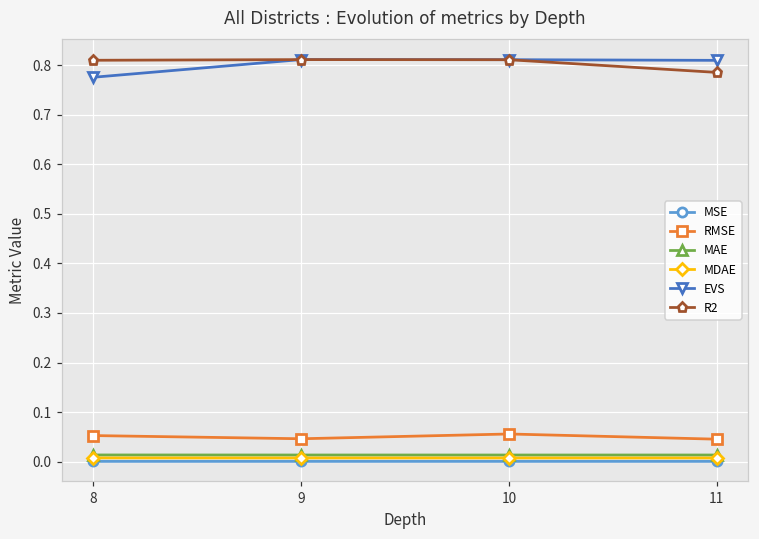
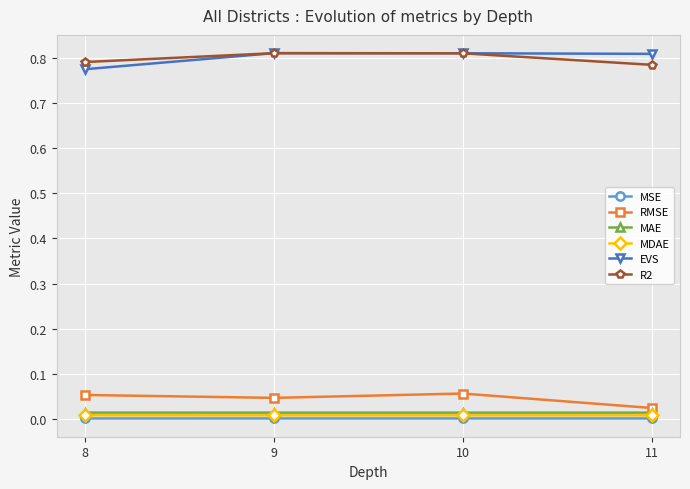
  {
    "RMSE": {
      "8": 0.05,
      "9": 0.05,
      "10": 0.06,
-     "11": 0.05
+     "11": 0.02
    },
    "MAE": {
      "8": 0.01,
      "9": 0.01,
      "10": 0.01,
      "11": 0.01
    },
    "MDAE": {
      "8": 0.01,
      "9": 0.01,
      "10": 0.01,
      "11": 0.01
    },
    "R2": {
-     "8": 0.81,
+     "8": 0.79,
      "11": 0.79
    }
  }
